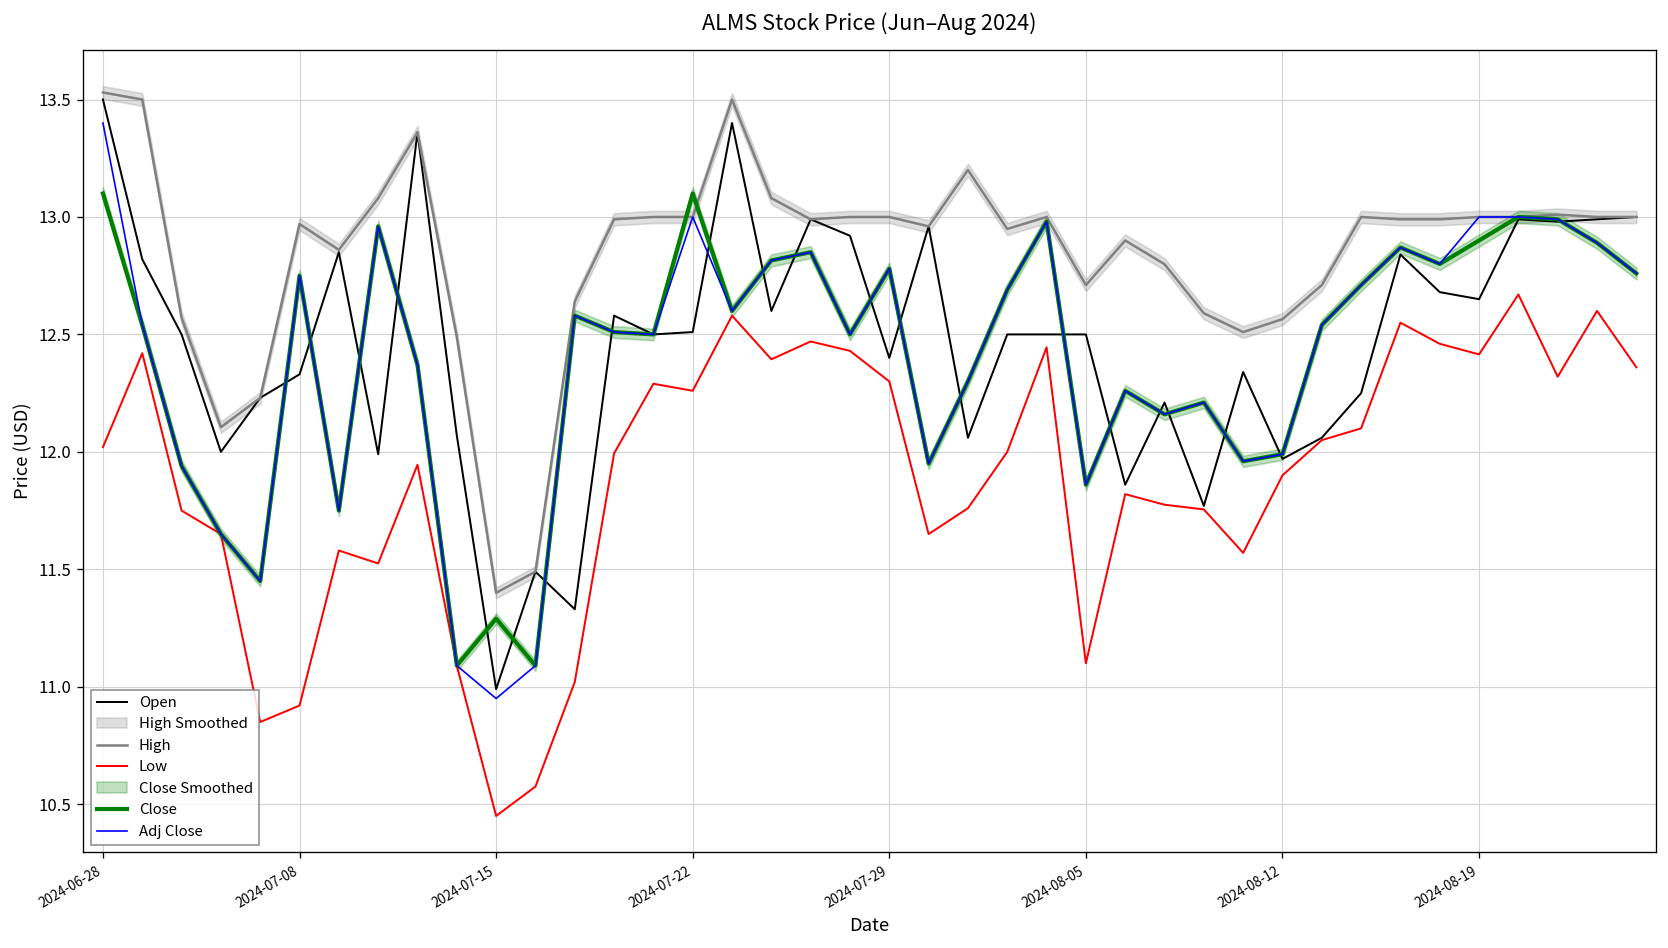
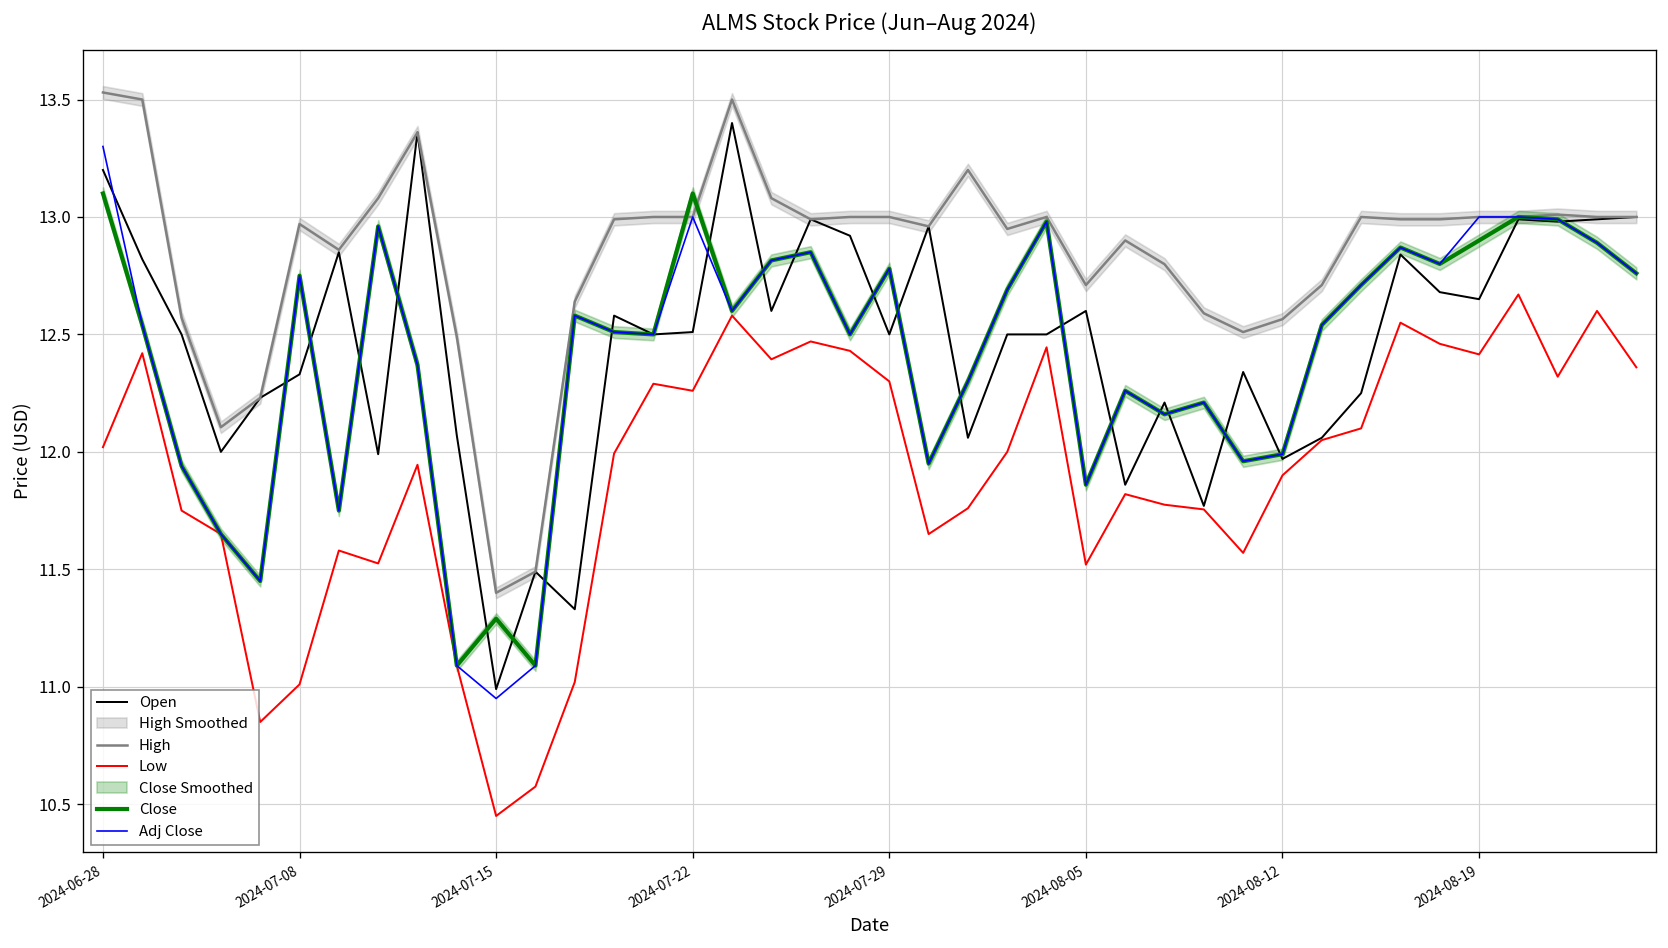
  {
    "Open": {
-     "2024-06-28": 13.5,
+     "2024-06-28": 13.2,
      "2024-07-08": 12.33,
      "2024-07-15": 11.0,
      "2024-07-22": 12.5,
-     "2024-07-29": 12.4,
-     "2024-08-05": 12.5,
+     "2024-07-29": 12.5,
+     "2024-08-05": 12.6,
      "2024-08-12": 11.97,
      "2024-08-19": 12.65
    },
    "Low": {
      "2024-06-28": 12.02,
-     "2024-07-08": 10.92,
+     "2024-07-08": 11.01,
      "2024-07-15": 10.45,
      "2024-07-22": 12.26,
      "2024-07-29": 12.30,
-     "2024-08-05": 11.10,
+     "2024-08-05": 11.52,
      "2024-08-12": 11.90,
      "2024-08-19": 12.42
    },
    "Adj Close": {
-     "2024-06-28": 13.4,
+     "2024-06-28": 13.3,
      "2024-07-15": 10.95
    }
  }
